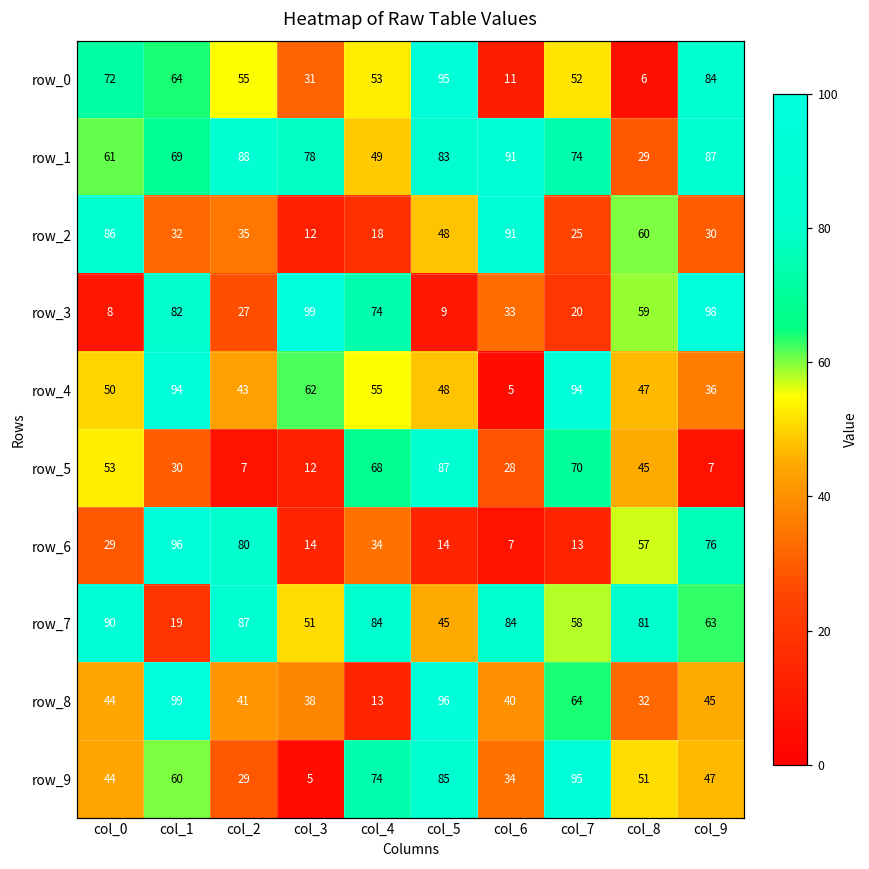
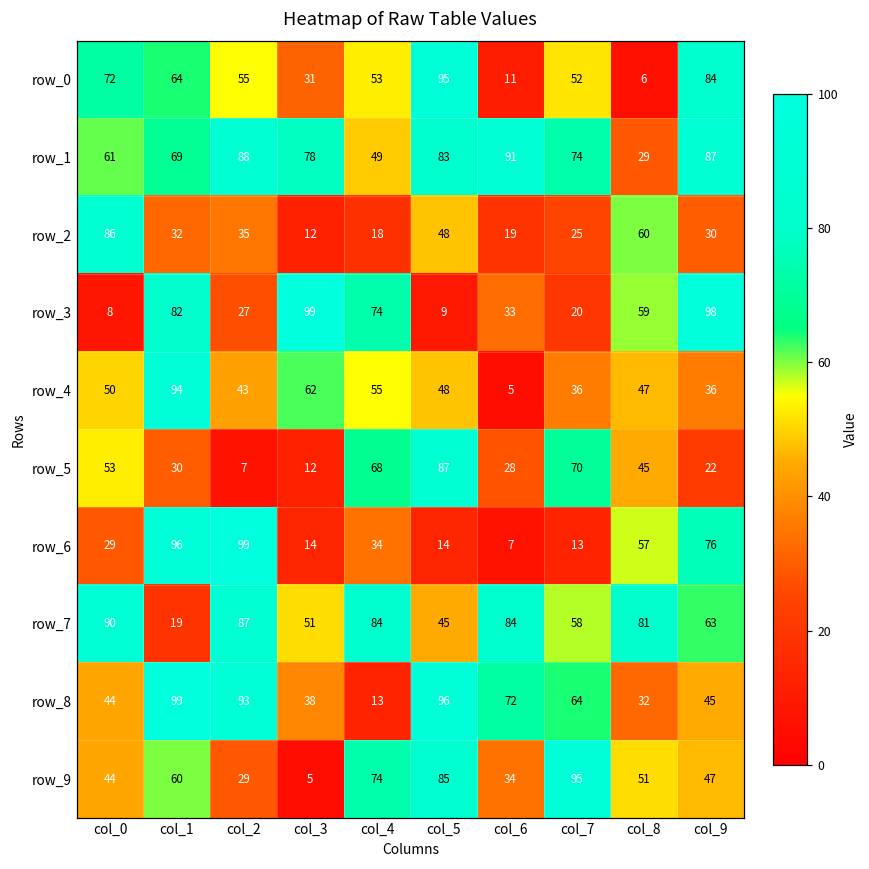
  {
    "row_0": {
      "col_0": 72,
      "col_1": 64,
      "col_2": 55,
      "col_3": 31,
      "col_4": 53,
      "col_5": 95,
      "col_6": 11,
      "col_7": 52,
      "col_8": 6,
      "col_9": 84
    },
    "row_1": {
      "col_0": 61,
      "col_1": 69,
      "col_2": 88,
      "col_3": 78,
      "col_4": 49,
      "col_5": 83,
      "col_6": 91,
      "col_7": 74,
      "col_8": 29,
      "col_9": 87
    },
    "row_2": {
      "col_0": 86,
      "col_1": 32,
      "col_2": 35,
      "col_3": 12,
      "col_4": 18,
      "col_5": 48,
-     "col_6": 91,
+     "col_6": 19,
      "col_7": 25,
      "col_8": 60,
      "col_9": 30
    },
    "row_3": {
      "col_0": 8,
      "col_1": 82,
      "col_2": 27,
      "col_3": 99,
      "col_4": 74,
      "col_5": 9,
      "col_6": 33,
      "col_7": 20,
      "col_8": 59,
      "col_9": 98
    },
    "row_4": {
      "col_0": 50,
      "col_1": 94,
      "col_2": 43,
      "col_3": 62,
      "col_4": 55,
      "col_5": 48,
      "col_6": 5,
-     "col_7": 94,
+     "col_7": 36,
      "col_8": 47,
      "col_9": 36
    },
    "row_5": {
      "col_0": 53,
      "col_1": 30,
      "col_2": 7,
      "col_3": 12,
      "col_4": 68,
      "col_5": 87,
      "col_6": 28,
      "col_7": 70,
      "col_8": 45,
-     "col_9": 7
+     "col_9": 22
    },
    "row_6": {
      "col_0": 29,
      "col_1": 96,
-     "col_2": 80,
+     "col_2": 99,
      "col_3": 14,
      "col_4": 34,
      "col_5": 14,
      "col_6": 7,
      "col_7": 13,
      "col_8": 57,
      "col_9": 76
    },
    "row_7": {
      "col_0": 90,
      "col_1": 19,
      "col_2": 87,
      "col_3": 51,
      "col_4": 84,
      "col_5": 45,
      "col_6": 84,
      "col_7": 58,
      "col_8": 81,
      "col_9": 63
    },
    "row_8": {
      "col_0": 44,
      "col_1": 99,
-     "col_2": 41,
+     "col_2": 93,
      "col_3": 38,
      "col_4": 13,
      "col_5": 96,
-     "col_6": 40,
+     "col_6": 72,
      "col_7": 64,
      "col_8": 32,
      "col_9": 45
    },
    "row_9": {
      "col_0": 44,
      "col_1": 60,
      "col_2": 29,
      "col_3": 5,
      "col_4": 74,
      "col_5": 85,
      "col_6": 34,
      "col_7": 95,
      "col_8": 51,
      "col_9": 47
    }
  }
